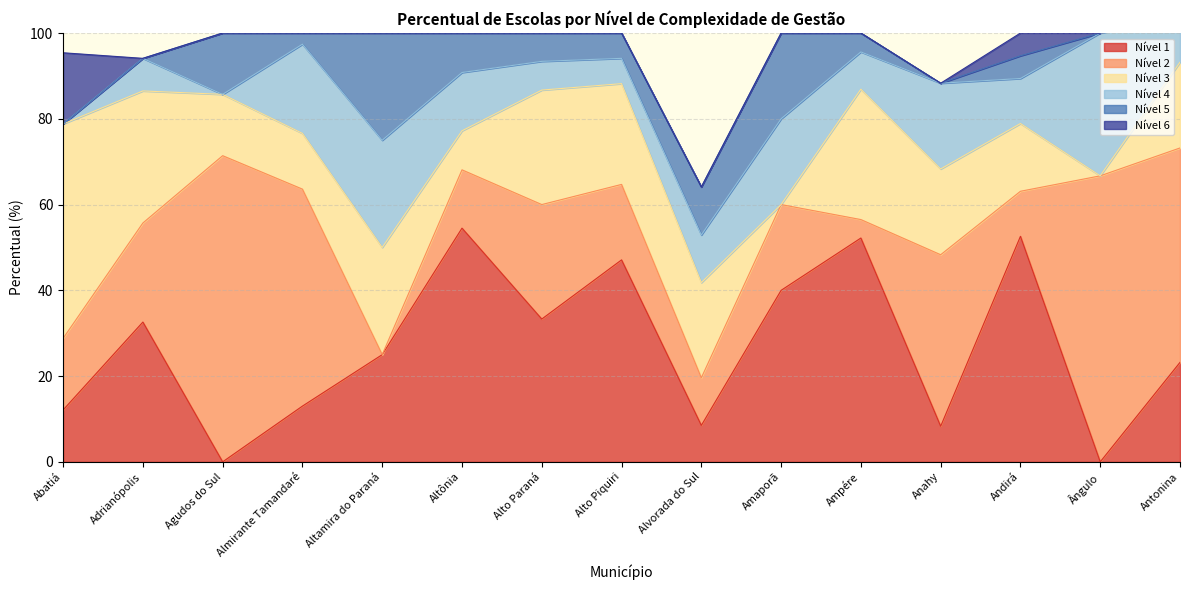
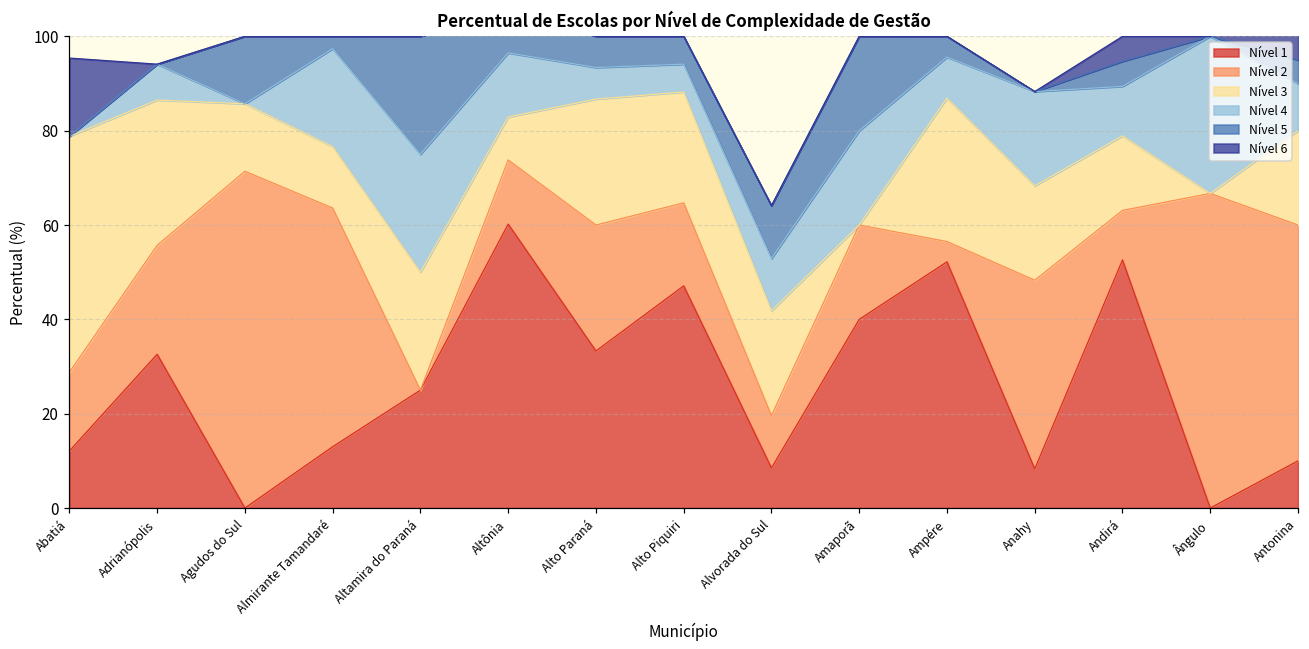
  {
    "Nível 1": {
      "Abatiá": 12,
      "Adrianópolis": 33,
      "Agudos do Sul": 0,
      "Almirante Tamandaré": 13,
-     "Altônia": 55,
+     "Altônia": 60,
      "Alto Paraná": 33,
      "Alto Piquiri": 47,
      "Alvorada do Sul": 9,
      "Amaporã": 40,
      "Ampére": 52,
      "Anahy": 8,
      "Andirá": 53,
      "Ângulo": 0,
-     "Antonina": 23
+     "Antonina": 10
    },
    "Nível 2": {
      "Abatiá": 17,
      "Adrianópolis": 23,
      "Agudos do Sul": 71,
      "Almirante Tamandaré": 51,
      "Altônia": 14,
      "Alto Paraná": 27,
      "Alto Piquiri": 18,
      "Alvorada do Sul": 11,
      "Ampére": 4,
      "Anahy": 40,
      "Andirá": 11,
      "Antonina": 50
    },
    "Nível 3": {
      "Adrianópolis": 31,
      "Almirante Tamandaré": 13,
      "Altamira do Paraná": 25,
      "Altônia": 9,
      "Alto Paraná": 27,
      "Alto Piquiri": 24,
      "Alvorada do Sul": 22,
      "Ampére": 30,
      "Anahy": 20,
      "Andirá": 16,
      "Antonina": 20
    },
    "Nível 4": {
      "Almirante Tamandaré": 21,
      "Altamira do Paraná": 25,
      "Altônia": 14,
      "Alto Paraná": 7,
      "Alto Piquiri": 6,
      "Alvorada do Sul": 11,
      "Amaporã": 20,
      "Ampére": 9,
      "Andirá": 11
    },
    "Nível 5": {
      "Andirá": 5
    },
    "Nível 6": {
      "Abatiá": 17,
      "Andirá": 5
    }
  }
